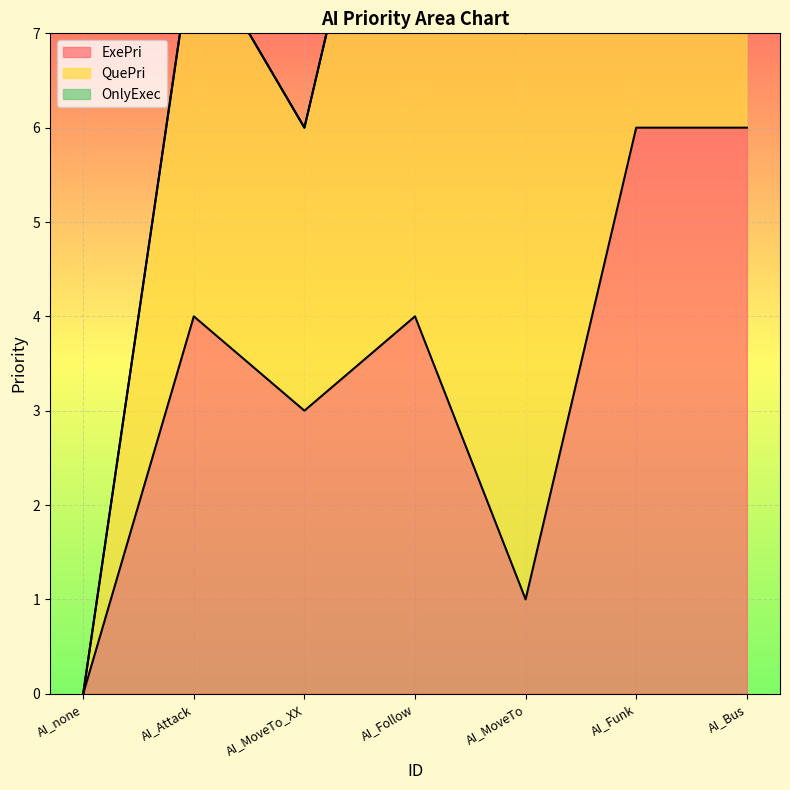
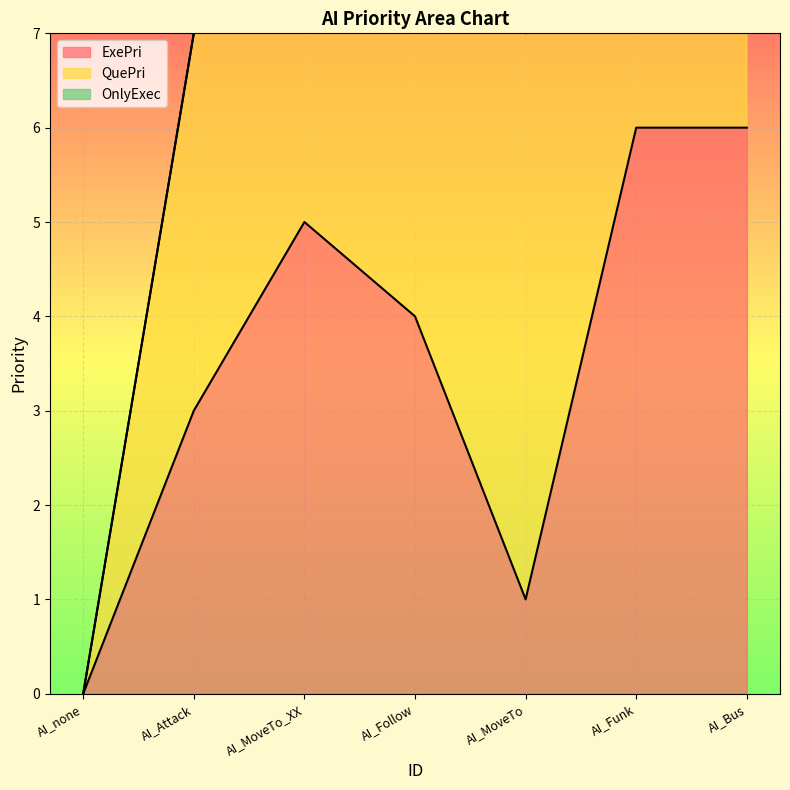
  {
    "ExePri": {
-     "AI_Attack": 4,
-     "AI_MoveTo_XX": 3,
+     "AI_Attack": 3,
+     "AI_MoveTo_XX": 5,
      "AI_Follow": 4,
      "AI_MoveTo": 1,
      "AI_Funk": 6,
      "AI_Bus": 6
    },
    "QuePri": {
      "AI_MoveTo": 6
    }
  }
